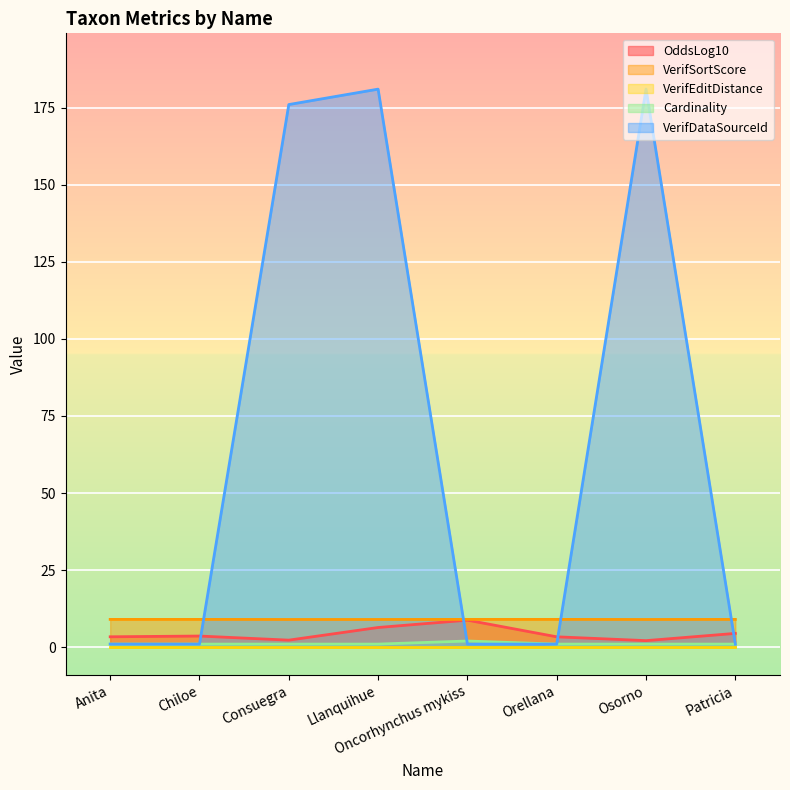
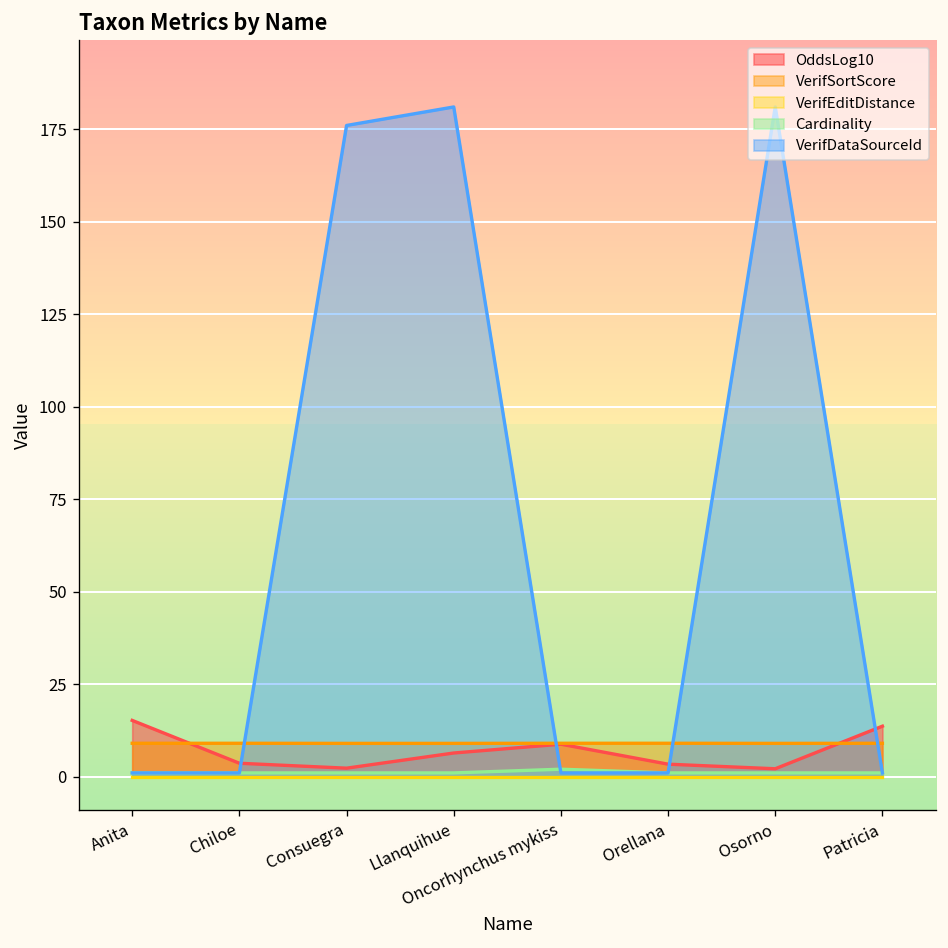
  {
    "OddsLog10": {
-     "Anita": 3,
+     "Anita": 15,
      "Chiloe": 4,
      "Consuegra": 2,
      "Llanquihue": 6,
      "Orellana": 3,
      "Osorno": 2,
-     "Patricia": 4
+     "Patricia": 14
    },
    "Cardinality": {
      "Consuegra": 1,
      "Llanquihue": 1,
      "Oncorhynchus mykiss": 2,
      "Osorno": 1
    },
    "VerifDataSourceId": {
      "Consuegra": 176,
      "Llanquihue": 181,
      "Oncorhynchus mykiss": 1
    }
  }
